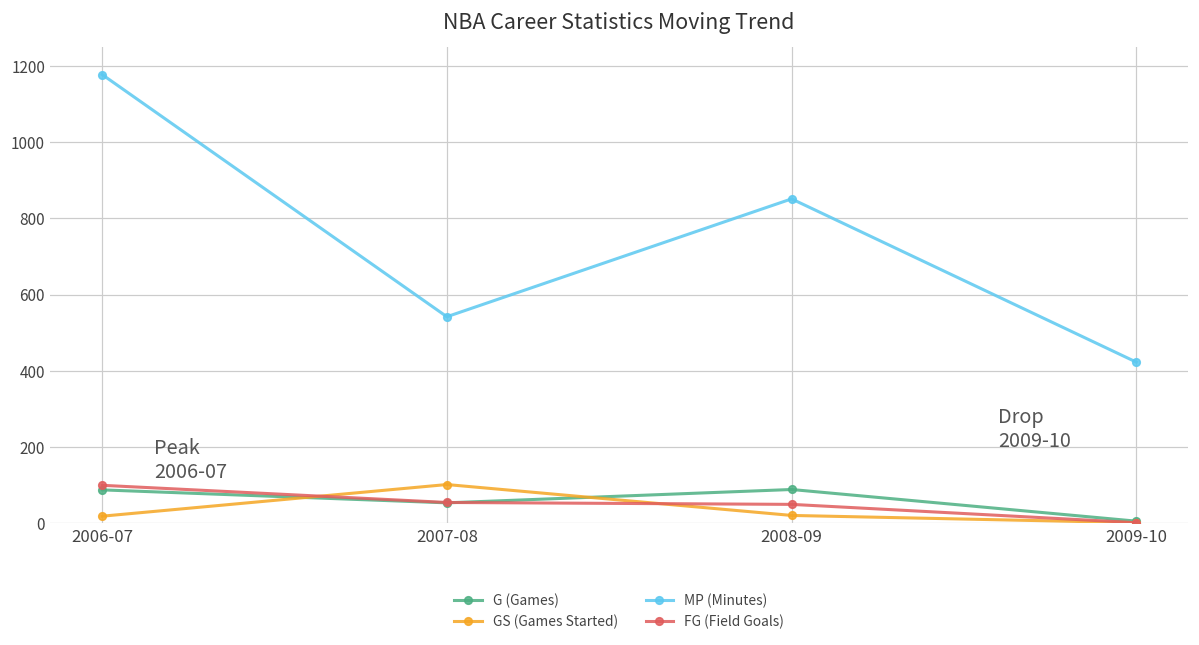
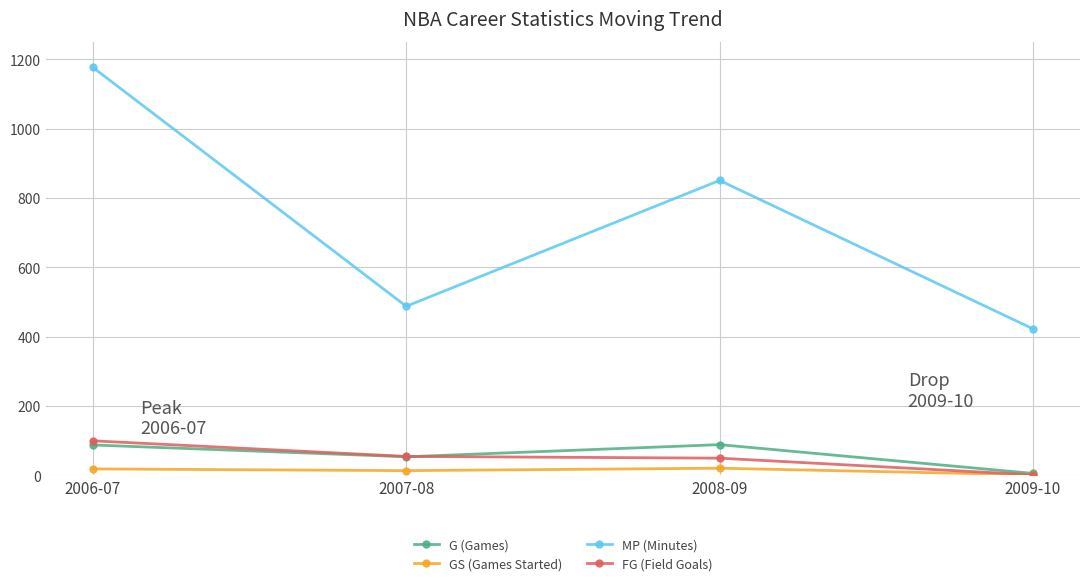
  {
    "G (Games)": {
      "2006-07": 90,
      "2008-09": 90
    },
    "GS (Games Started)": {
      "2006-07": 20,
-     "2007-08": 100,
+     "2007-08": 10,
      "2008-09": 20
    },
    "MP (Minutes)": {
      "2006-07": 1180,
-     "2007-08": 540,
+     "2007-08": 490,
      "2008-09": 850,
      "2009-10": 420
    },
    "FG (Field Goals)": {
      "2006-07": 100,
      "2008-09": 50
    }
  }
